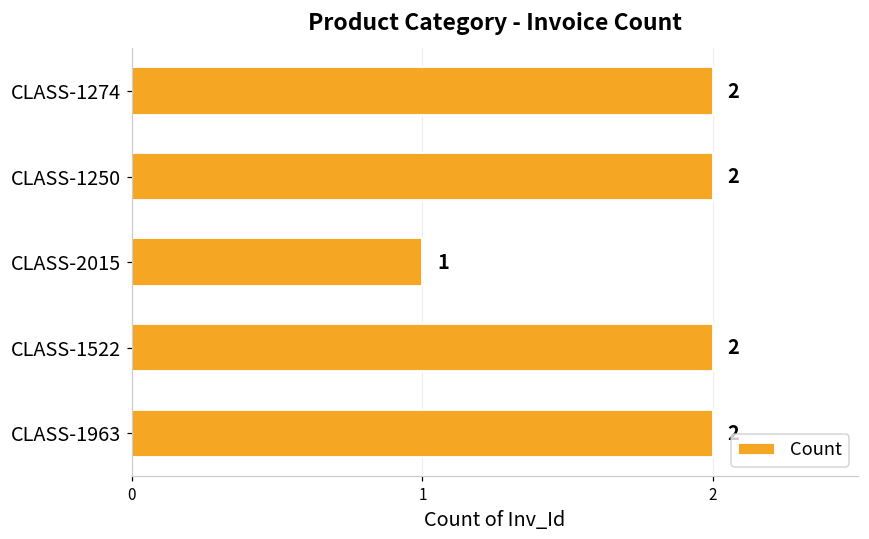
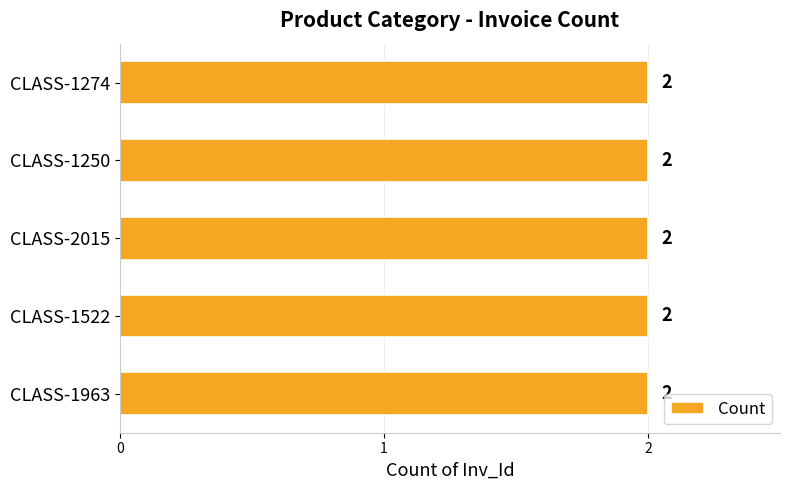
  {
    "CLASS-1274": 2,
    "CLASS-1250": 2,
-   "CLASS-2015": 1,
+   "CLASS-2015": 2,
    "CLASS-1522": 2
  }
